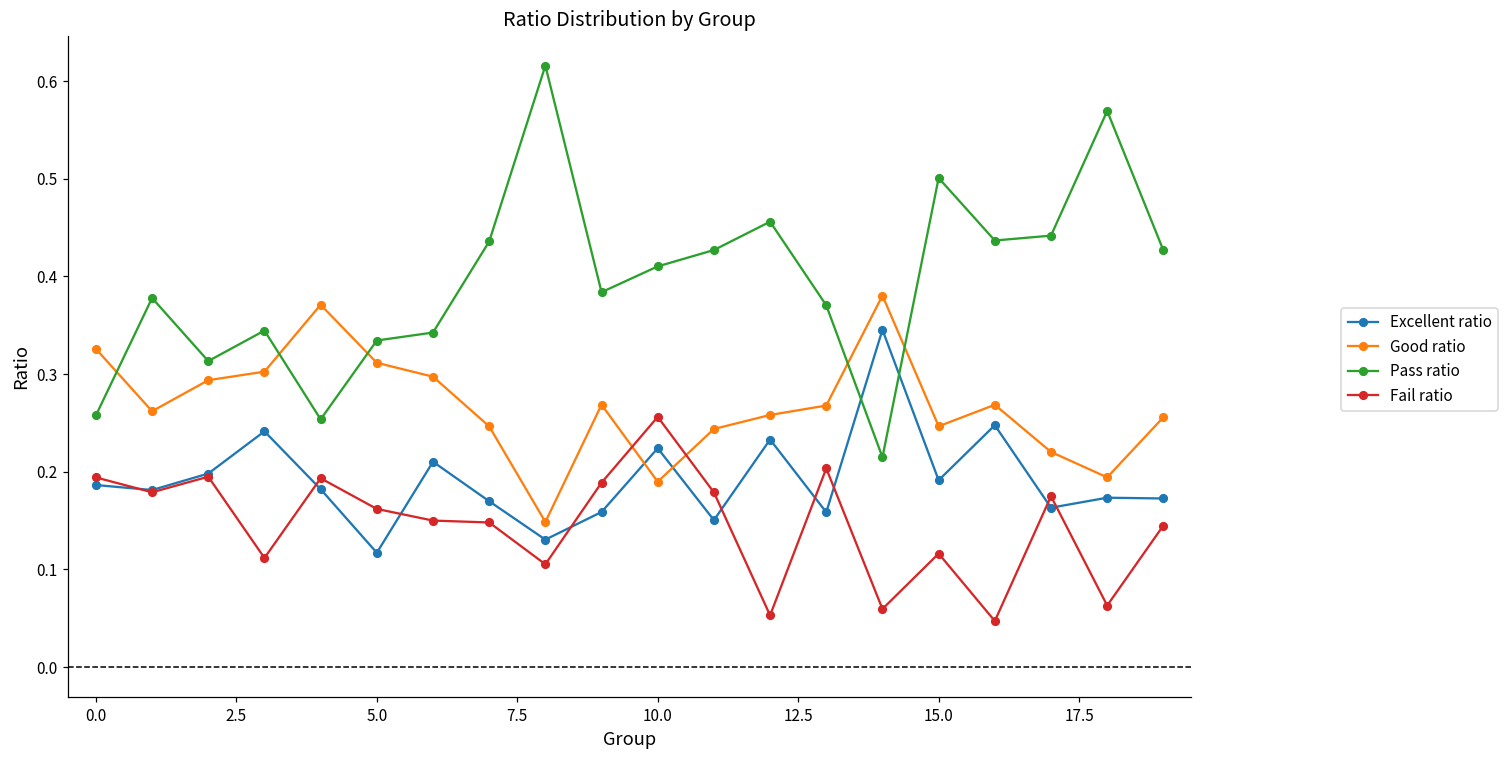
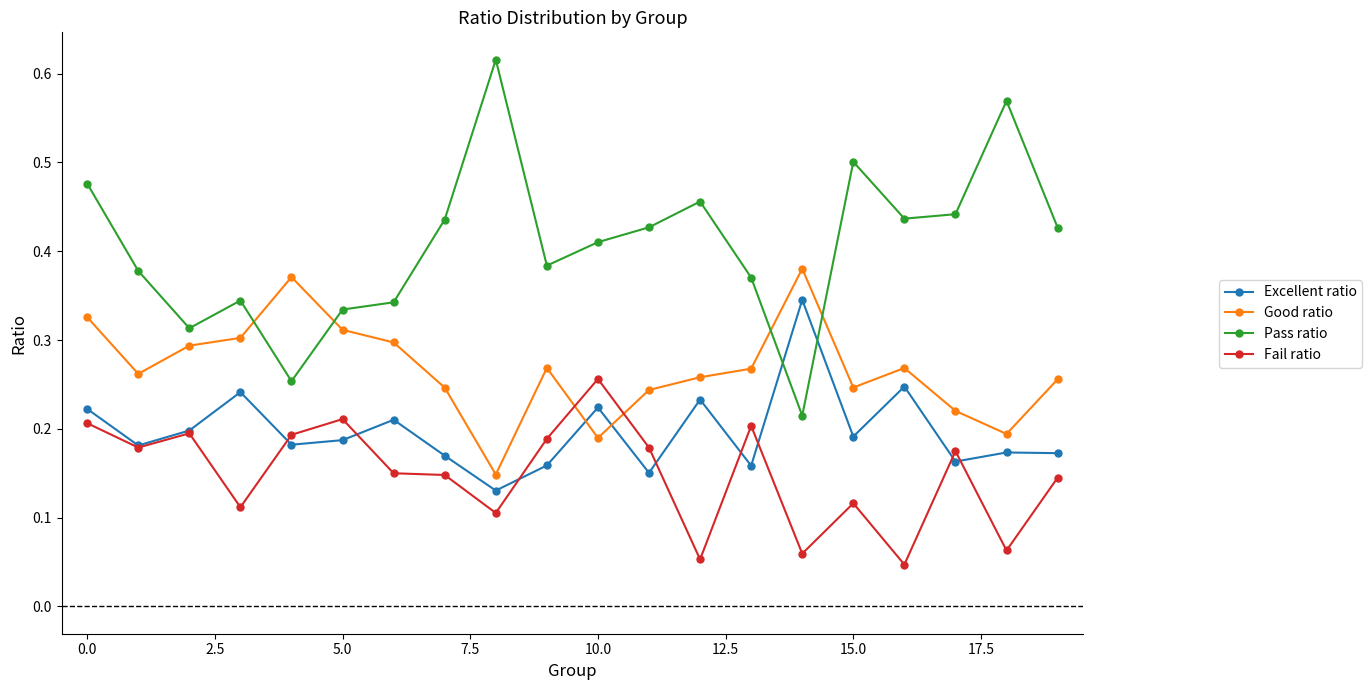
  {
    "Excellent ratio": {
-     "0.0": 0.19,
-     "5.0": 0.12,
+     "0.0": 0.22,
+     "5.0": 0.19,
      "10.0": 0.22,
      "15.0": 0.19
    },
    "Good ratio": {
      "0.0": 0.33,
      "5.0": 0.31,
      "10.0": 0.19,
      "15.0": 0.25
    },
    "Pass ratio": {
-     "0.0": 0.26,
+     "0.0": 0.48,
      "5.0": 0.33,
      "10.0": 0.41,
      "15.0": 0.50
    },
    "Fail ratio": {
-     "0.0": 0.19,
-     "5.0": 0.16,
+     "0.0": 0.21,
+     "5.0": 0.21,
      "10.0": 0.26,
      "15.0": 0.12
    }
  }
